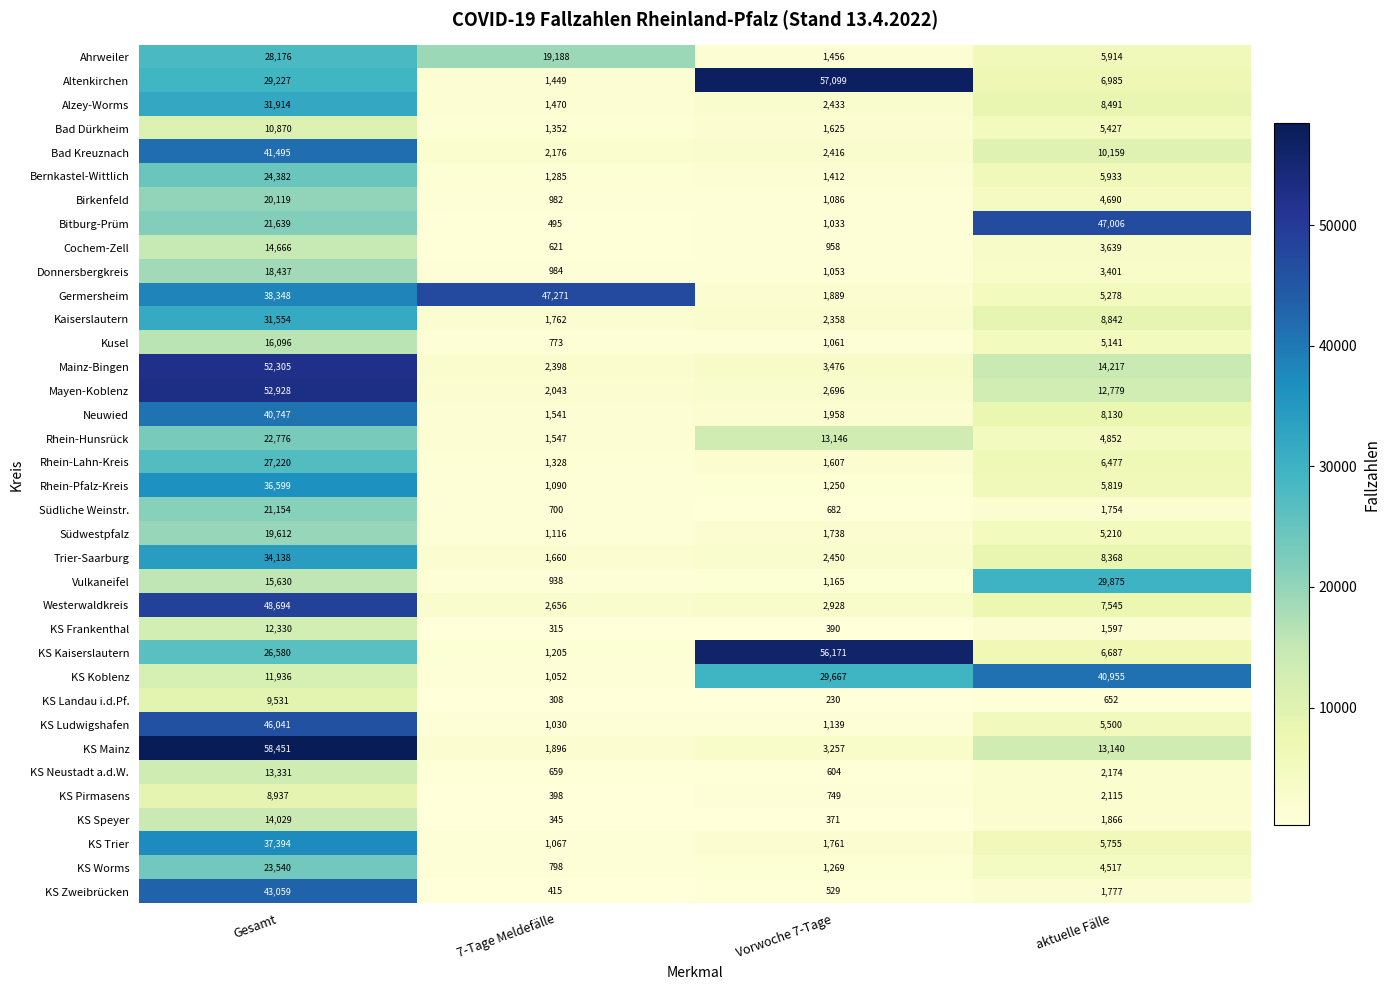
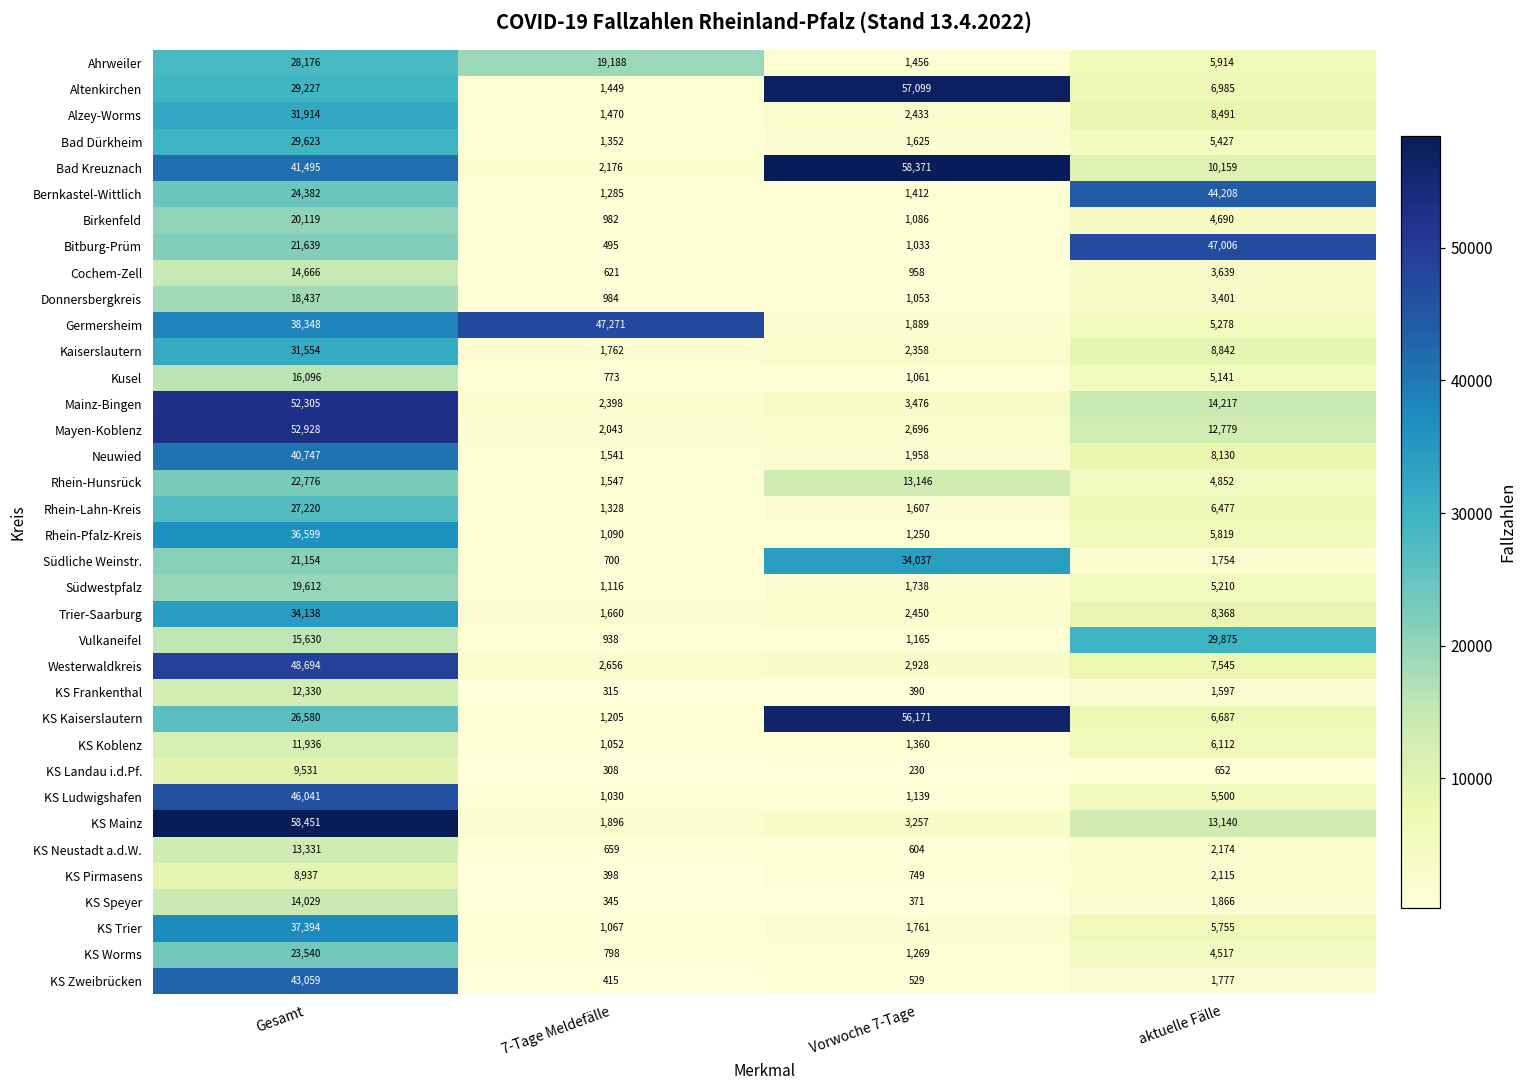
  {
    "Ahrweiler": {
      "Gesamt": "28,176",
      "7-Tage Meldefälle": "19,188",
      "Vorwoche 7-Tage": "1,456",
      "aktuelle Fälle": "5,914"
    },
    "Altenkirchen": {
      "Gesamt": "29,227",
      "7-Tage Meldefälle": "1,449",
      "Vorwoche 7-Tage": "57,099",
      "aktuelle Fälle": "6,985"
    },
    "Alzey-Worms": {
      "Gesamt": "31,914",
      "7-Tage Meldefälle": "1,470",
      "Vorwoche 7-Tage": "2,433",
      "aktuelle Fälle": "8,491"
    },
    "Bad Dürkheim": {
-     "Gesamt": "10,870",
+     "Gesamt": "29,623",
      "7-Tage Meldefälle": "1,352",
      "Vorwoche 7-Tage": "1,625",
      "aktuelle Fälle": "5,427"
    },
    "Bad Kreuznach": {
      "Gesamt": "41,495",
      "7-Tage Meldefälle": "2,176",
-     "Vorwoche 7-Tage": "2,416",
+     "Vorwoche 7-Tage": "58,371",
      "aktuelle Fälle": "10,159"
    },
    "Bernkastel-Wittlich": {
      "Gesamt": "24,382",
      "7-Tage Meldefälle": "1,285",
      "Vorwoche 7-Tage": "1,412",
-     "aktuelle Fälle": "5,933"
+     "aktuelle Fälle": "44,208"
    },
    "Birkenfeld": {
      "Gesamt": "20,119",
      "7-Tage Meldefälle": "982",
      "Vorwoche 7-Tage": "1,086",
      "aktuelle Fälle": "4,690"
    },
    "Bitburg-Prüm": {
      "Gesamt": "21,639",
      "7-Tage Meldefälle": "495",
      "Vorwoche 7-Tage": "1,033",
      "aktuelle Fälle": "47,006"
    },
    "Cochem-Zell": {
      "Gesamt": "14,666",
      "7-Tage Meldefälle": "621",
      "Vorwoche 7-Tage": "958",
      "aktuelle Fälle": "3,639"
    },
    "Donnersbergkreis": {
      "Gesamt": "18,437",
      "7-Tage Meldefälle": "984",
      "Vorwoche 7-Tage": "1,053",
      "aktuelle Fälle": "3,401"
    },
    "Germersheim": {
      "Gesamt": "38,348",
      "7-Tage Meldefälle": "47,271",
      "Vorwoche 7-Tage": "1,889",
      "aktuelle Fälle": "5,278"
    },
    "Kaiserslautern": {
      "Gesamt": "31,554",
      "7-Tage Meldefälle": "1,762",
      "Vorwoche 7-Tage": "2,358",
      "aktuelle Fälle": "8,842"
    },
    "Kusel": {
      "Gesamt": "16,096",
      "7-Tage Meldefälle": "773",
      "Vorwoche 7-Tage": "1,061",
      "aktuelle Fälle": "5,141"
    },
    "Mainz-Bingen": {
      "Gesamt": "52,305",
      "7-Tage Meldefälle": "2,398",
      "Vorwoche 7-Tage": "3,476",
      "aktuelle Fälle": "14,217"
    },
    "Mayen-Koblenz": {
      "Gesamt": "52,928",
      "7-Tage Meldefälle": "2,043",
      "Vorwoche 7-Tage": "2,696",
      "aktuelle Fälle": "12,779"
    },
    "Neuwied": {
      "Gesamt": "40,747",
      "7-Tage Meldefälle": "1,541",
      "Vorwoche 7-Tage": "1,958",
      "aktuelle Fälle": "8,130"
    },
    "Rhein-Hunsrück": {
      "Gesamt": "22,776",
      "7-Tage Meldefälle": "1,547",
      "Vorwoche 7-Tage": "13,146",
      "aktuelle Fälle": "4,852"
    },
    "Rhein-Lahn-Kreis": {
      "Gesamt": "27,220",
      "7-Tage Meldefälle": "1,328",
      "Vorwoche 7-Tage": "1,607",
      "aktuelle Fälle": "6,477"
    },
    "Rhein-Pfalz-Kreis": {
      "Gesamt": "36,599",
      "7-Tage Meldefälle": "1,090",
      "Vorwoche 7-Tage": "1,250",
      "aktuelle Fälle": "5,819"
    },
    "Südliche Weinstr.": {
      "Gesamt": "21,154",
      "7-Tage Meldefälle": "700",
-     "Vorwoche 7-Tage": "682",
+     "Vorwoche 7-Tage": "34,037",
      "aktuelle Fälle": "1,754"
    },
    "Südwestpfalz": {
      "Gesamt": "19,612",
      "7-Tage Meldefälle": "1,116",
      "Vorwoche 7-Tage": "1,738",
      "aktuelle Fälle": "5,210"
    },
    "Trier-Saarburg": {
      "Gesamt": "34,138",
      "7-Tage Meldefälle": "1,660",
      "Vorwoche 7-Tage": "2,450",
      "aktuelle Fälle": "8,368"
    },
    "Vulkaneifel": {
      "Gesamt": "15,630",
      "7-Tage Meldefälle": "938",
      "Vorwoche 7-Tage": "1,165",
      "aktuelle Fälle": "29,875"
    },
    "Westerwaldkreis": {
      "Gesamt": "48,694",
      "7-Tage Meldefälle": "2,656",
      "Vorwoche 7-Tage": "2,928",
      "aktuelle Fälle": "7,545"
    },
    "KS Frankenthal": {
      "Gesamt": "12,330",
      "7-Tage Meldefälle": "315",
      "Vorwoche 7-Tage": "390",
      "aktuelle Fälle": "1,597"
    },
    "KS Kaiserslautern": {
      "Gesamt": "26,580",
      "7-Tage Meldefälle": "1,205",
      "Vorwoche 7-Tage": "56,171",
      "aktuelle Fälle": "6,687"
    },
    "KS Koblenz": {
      "Gesamt": "11,936",
      "7-Tage Meldefälle": "1,052",
-     "Vorwoche 7-Tage": "29,667",
-     "aktuelle Fälle": "40,955"
+     "Vorwoche 7-Tage": "1,360",
+     "aktuelle Fälle": "6,112"
    },
    "KS Landau i.d.Pf.": {
      "Gesamt": "9,531",
      "7-Tage Meldefälle": "308",
      "Vorwoche 7-Tage": "230",
      "aktuelle Fälle": "652"
    },
    "KS Ludwigshafen": {
      "Gesamt": "46,041",
      "7-Tage Meldefälle": "1,030",
      "Vorwoche 7-Tage": "1,139",
      "aktuelle Fälle": "5,500"
    },
    "KS Mainz": {
      "Gesamt": "58,451",
      "7-Tage Meldefälle": "1,896",
      "Vorwoche 7-Tage": "3,257",
      "aktuelle Fälle": "13,140"
    },
    "KS Neustadt a.d.W.": {
      "Gesamt": "13,331",
      "7-Tage Meldefälle": "659",
      "Vorwoche 7-Tage": "604",
      "aktuelle Fälle": "2,174"
    },
    "KS Pirmasens": {
      "Gesamt": "8,937",
      "7-Tage Meldefälle": "398",
      "Vorwoche 7-Tage": "749",
      "aktuelle Fälle": "2,115"
    },
    "KS Speyer": {
      "Gesamt": "14,029",
      "7-Tage Meldefälle": "345",
      "Vorwoche 7-Tage": "371",
      "aktuelle Fälle": "1,866"
    },
    "KS Trier": {
      "Gesamt": "37,394",
      "7-Tage Meldefälle": "1,067",
      "Vorwoche 7-Tage": "1,761",
      "aktuelle Fälle": "5,755"
    },
    "KS Worms": {
      "Gesamt": "23,540",
      "7-Tage Meldefälle": "798",
      "Vorwoche 7-Tage": "1,269",
      "aktuelle Fälle": "4,517"
    },
    "KS Zweibrücken": {
      "Gesamt": "43,059",
      "7-Tage Meldefälle": "415",
      "Vorwoche 7-Tage": "529",
      "aktuelle Fälle": "1,777"
    }
  }
